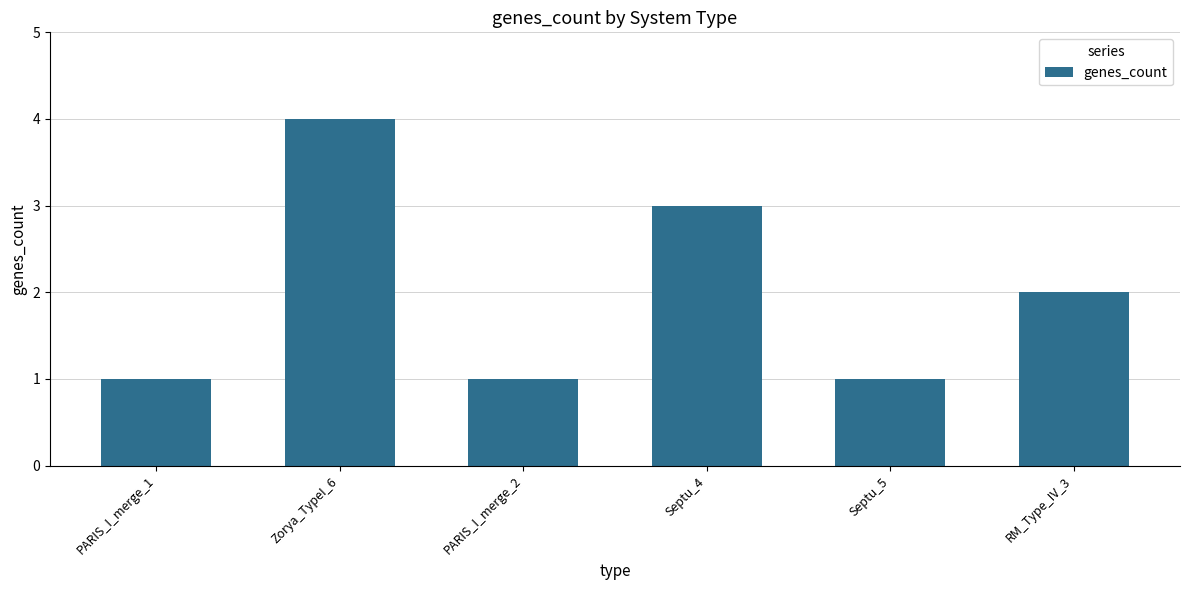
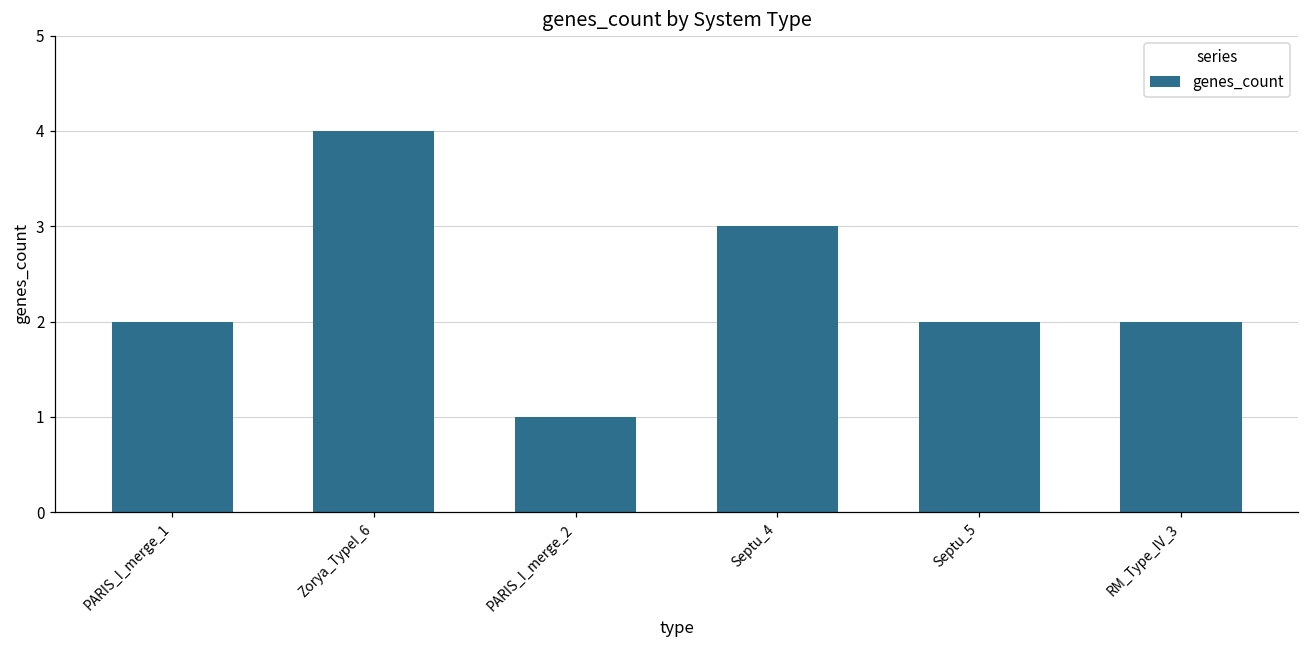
  {
-   "PARIS_I_merge_1": 1,
+   "PARIS_I_merge_1": 2,
    "Zorya_TypeI_6": 4,
    "PARIS_I_merge_2": 1,
    "Septu_4": 3,
-   "Septu_5": 1,
+   "Septu_5": 2,
    "RM_Type_IV_3": 2
  }
